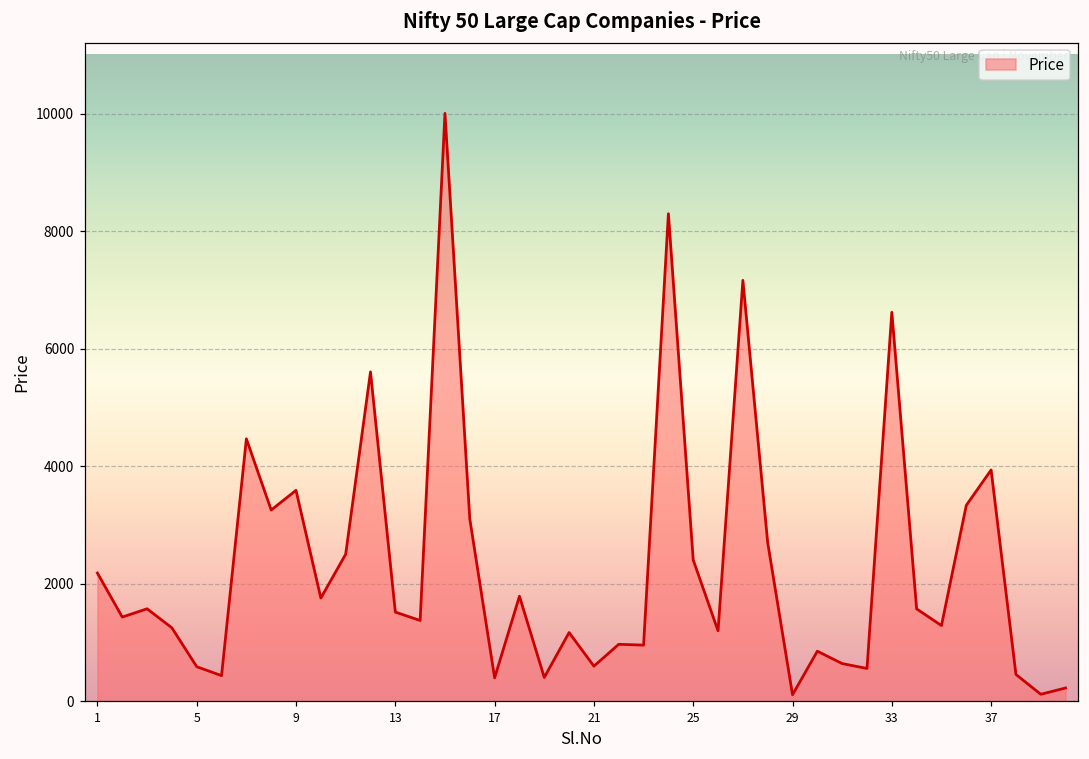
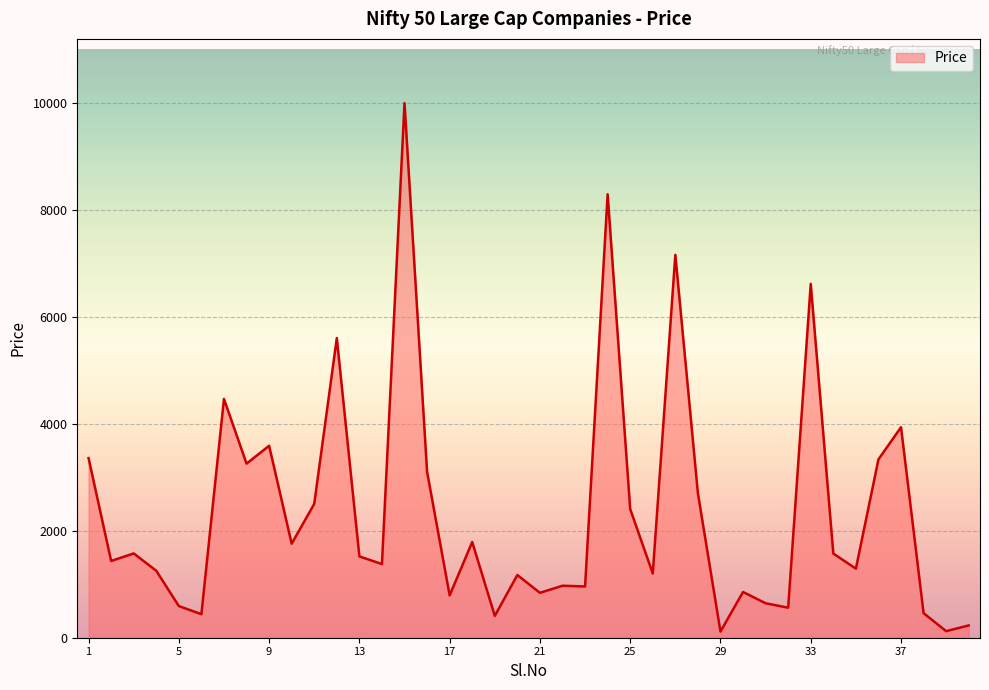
  {
-   "1": 2200,
+   "1": 3400,
    "5": 600,
    "9": 3600,
    "13": 1500,
-   "17": 400,
-   "21": 600,
+   "17": 800,
+   "21": 800,
    "25": 2400,
    "29": 100,
    "33": 6600,
    "37": 3900
  }
